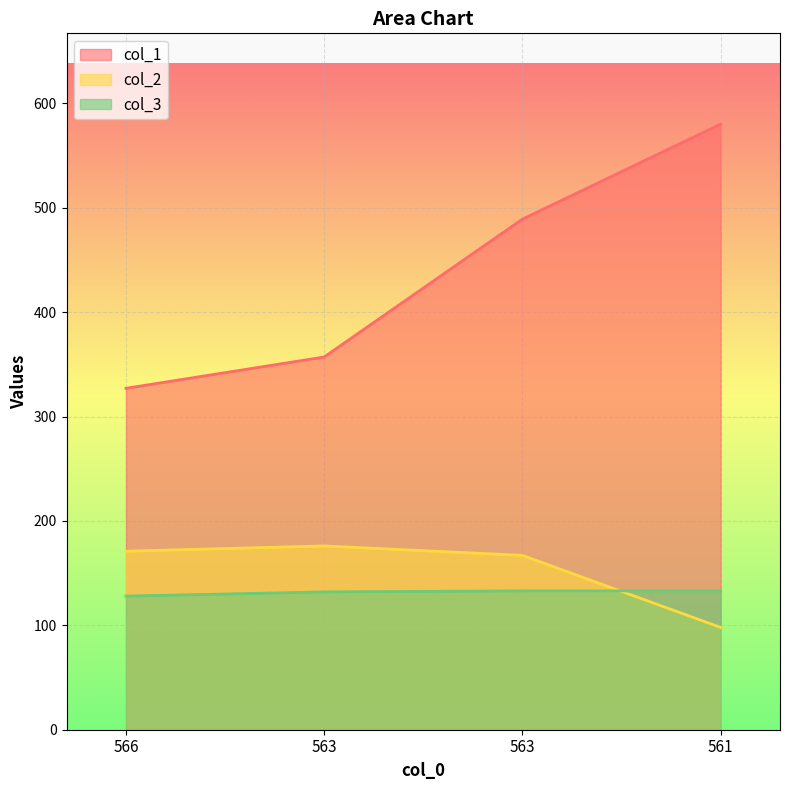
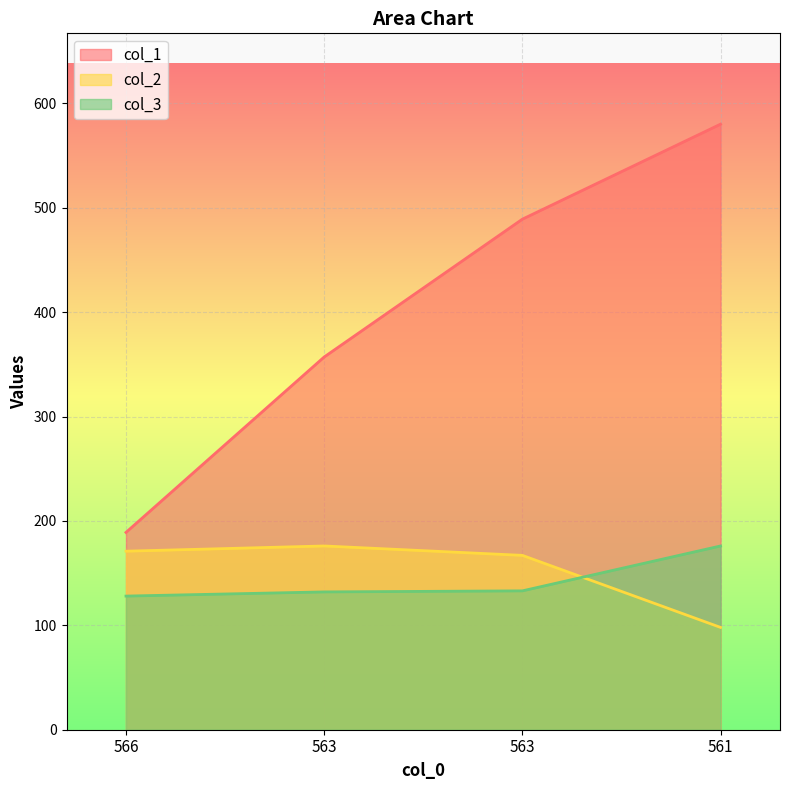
  {
    "col_1": {
-     "566": 327,
+     "566": 189,
      "561": 580
    },
    "col_2": {
      "566": 171,
      "561": 98
    },
    "col_3": {
      "566": 128,
-     "561": 133
+     "561": 176
    }
  }
